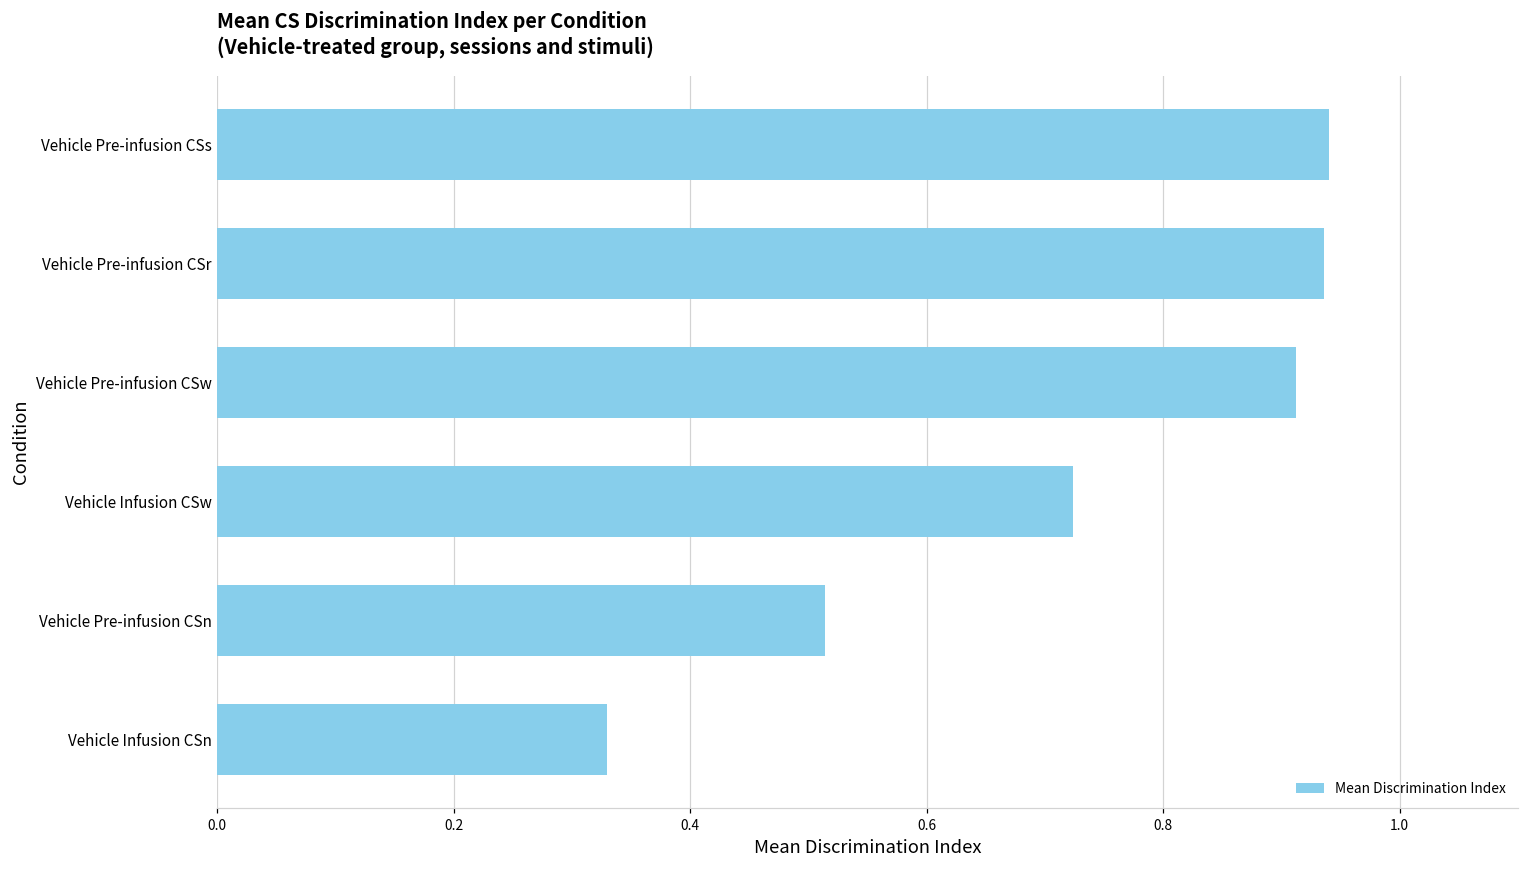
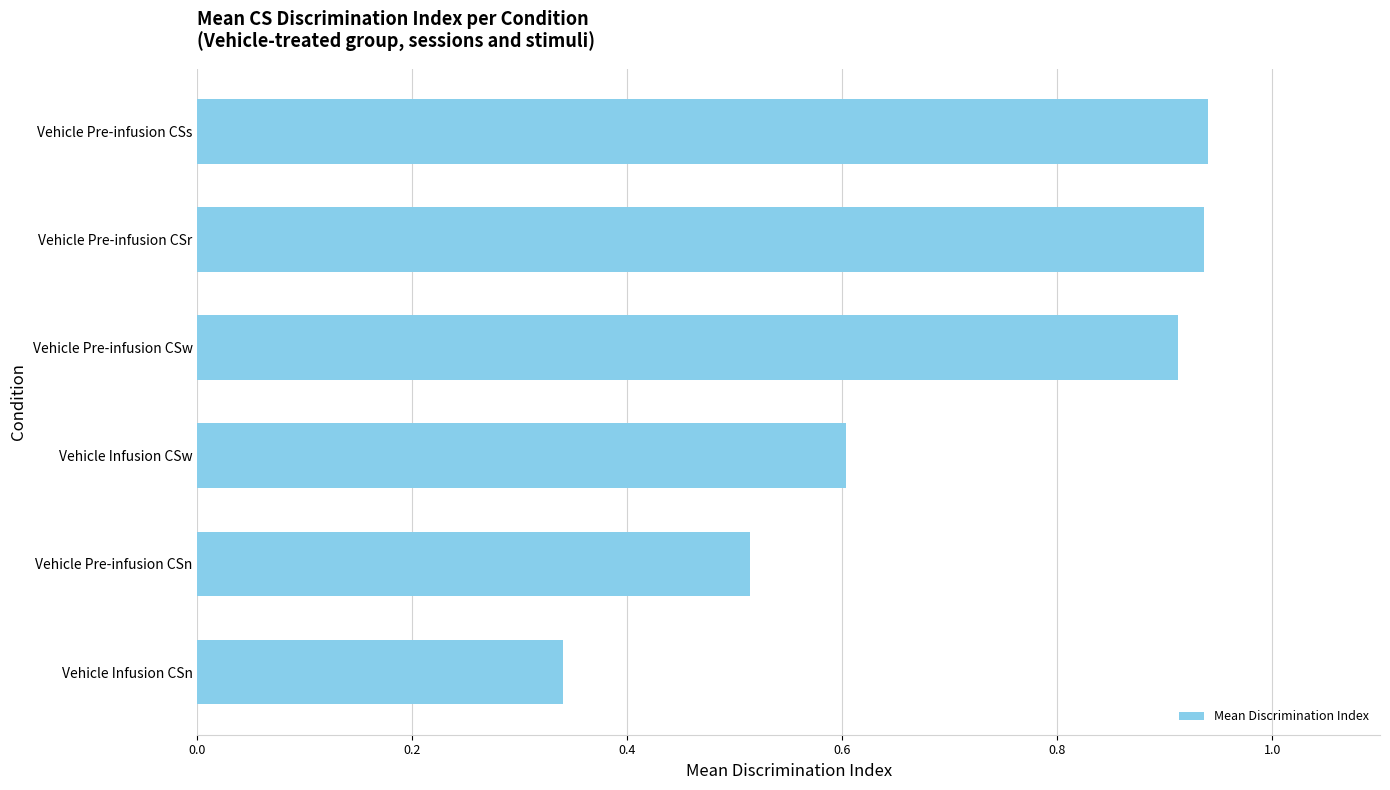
  {
    "Vehicle Pre-infusion CSs": 0.940,
    "Vehicle Pre-infusion CSr": 0.936,
    "Vehicle Pre-infusion CSw": 0.912,
-   "Vehicle Infusion CSw": 0.724,
+   "Vehicle Infusion CSw": 0.603,
    "Vehicle Pre-infusion CSn": 0.514,
-   "Vehicle Infusion CSn": 0.33
+   "Vehicle Infusion CSn": 0.34
  }
